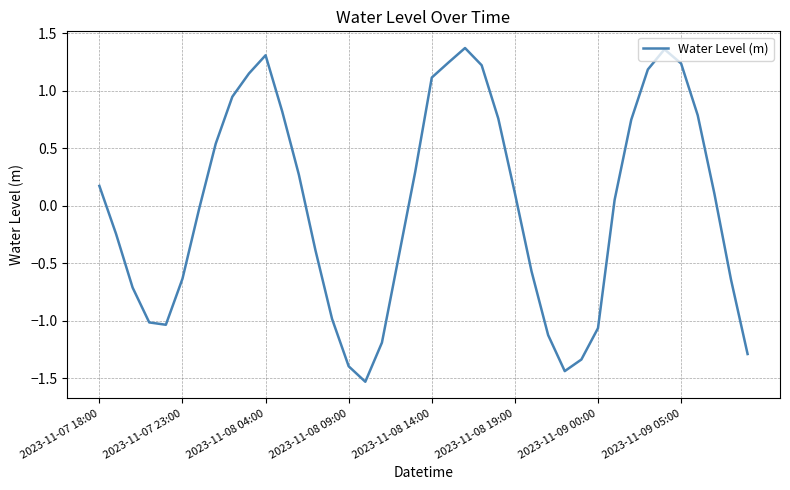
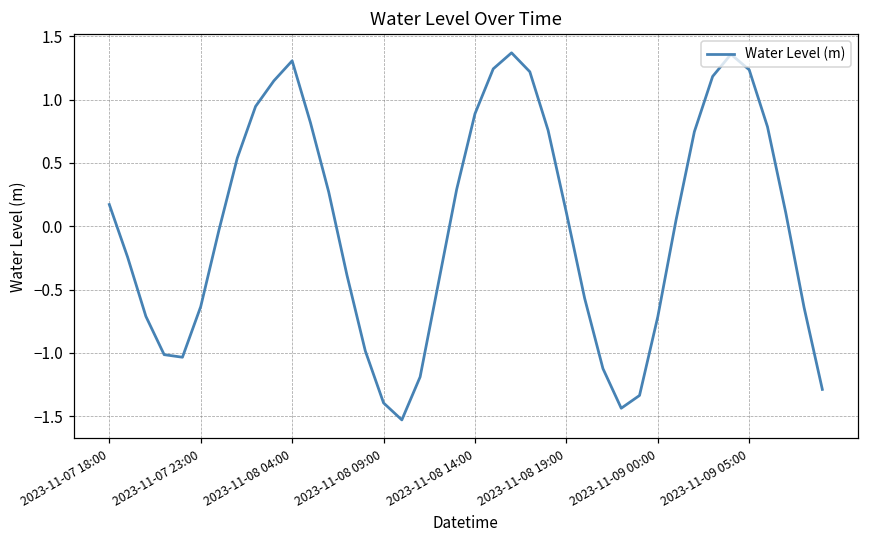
  {
    "2023-11-07 18:00": 0.17,
    "2023-11-07 23:00": -0.63,
    "2023-11-08 04:00": 1.31,
    "2023-11-08 09:00": -1.40,
-   "2023-11-08 14:00": 1.11,
+   "2023-11-08 14:00": 0.89,
    "2023-11-08 19:00": 0.11,
-   "2023-11-09 00:00": -1.06,
+   "2023-11-09 00:00": -0.71,
    "2023-11-09 05:00": 1.24
  }
